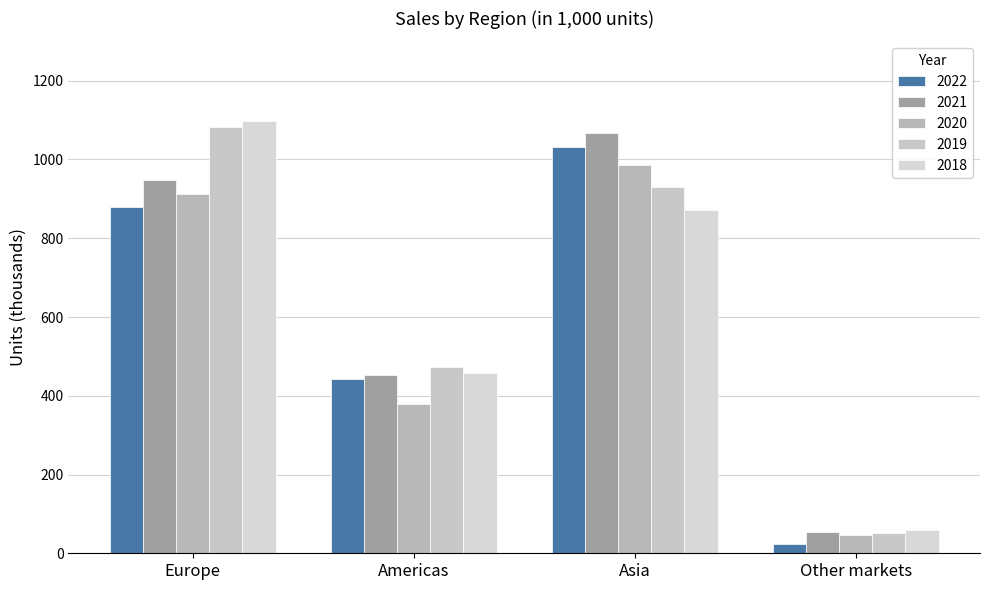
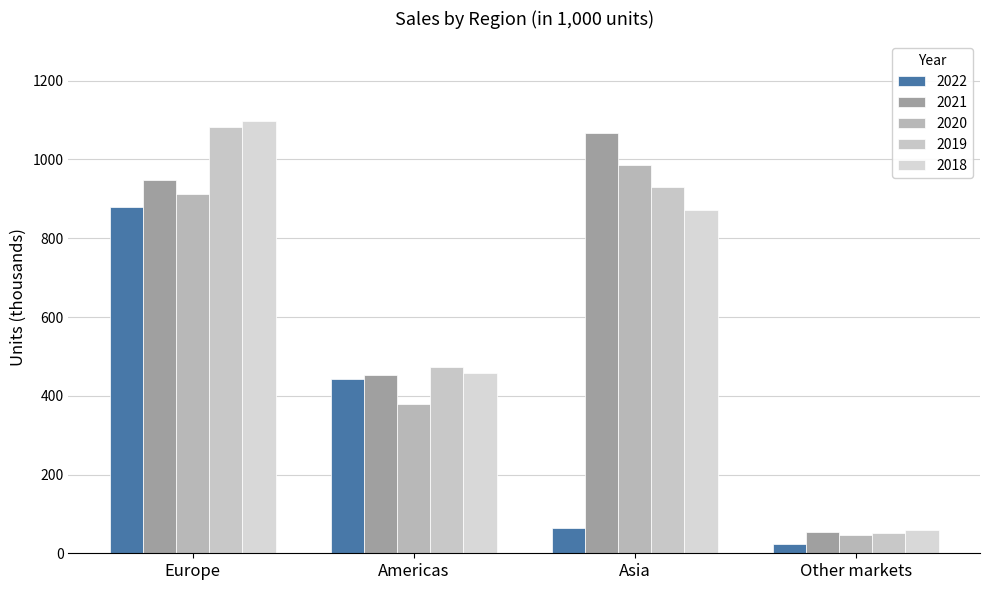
  {
    "2022": {
      "Europe": 880,
      "Americas": 440,
-     "Asia": 1030,
+     "Asia": 60,
      "Other markets": 20
    }
  }
